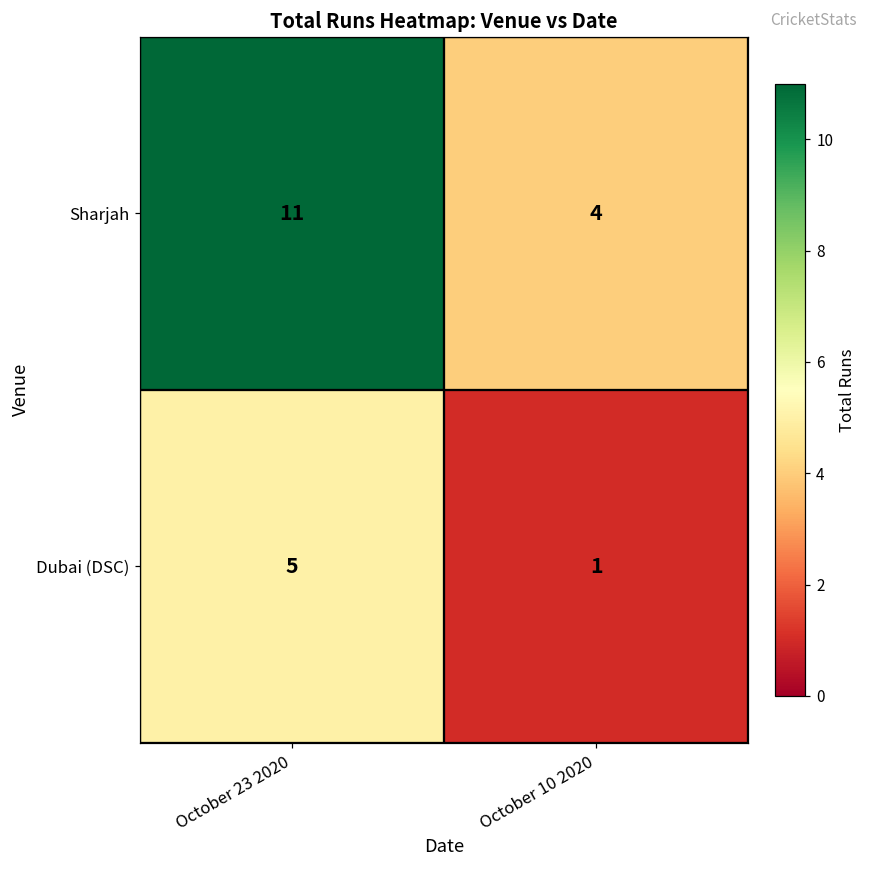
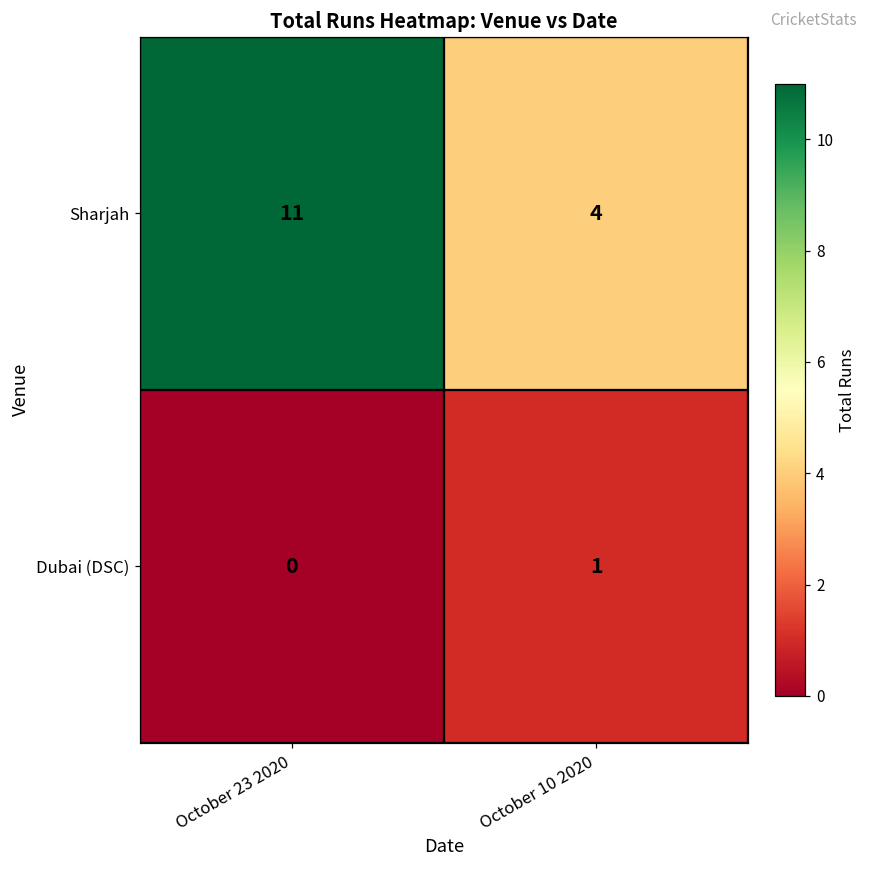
  {
    "Sharjah": {
      "October 23 2020": 11,
      "October 10 2020": 4
    },
    "Dubai (DSC)": {
-     "October 23 2020": 5,
+     "October 23 2020": 0,
      "October 10 2020": 1
    }
  }
